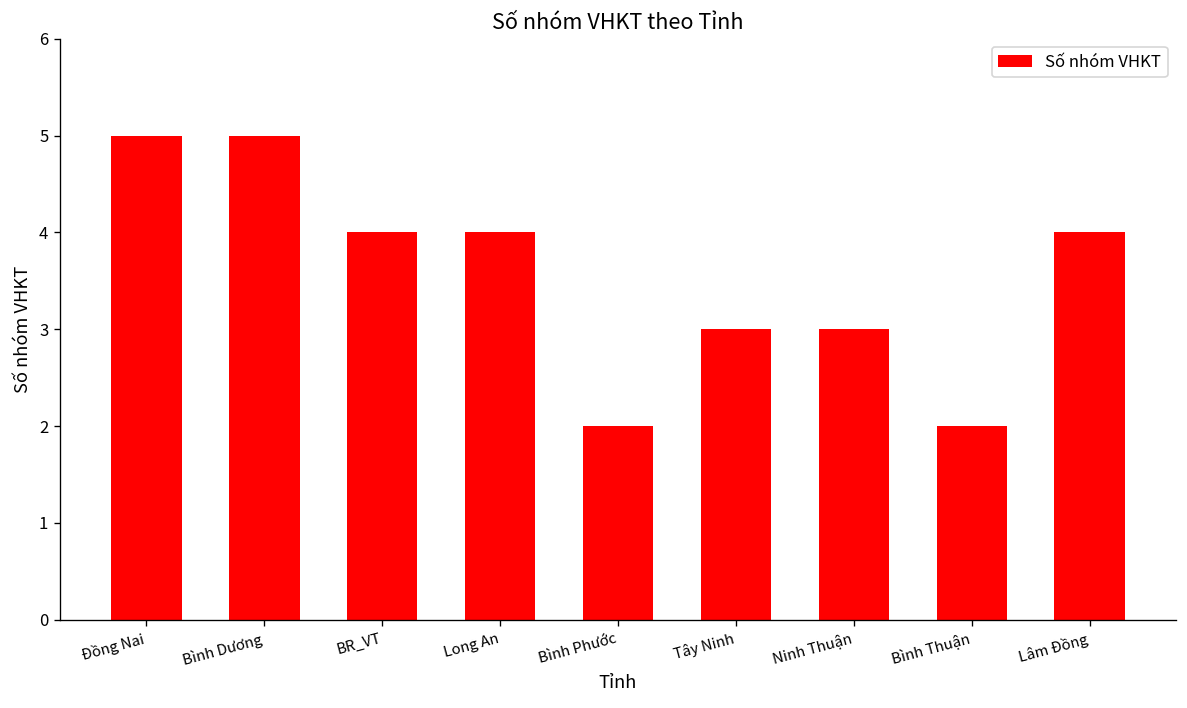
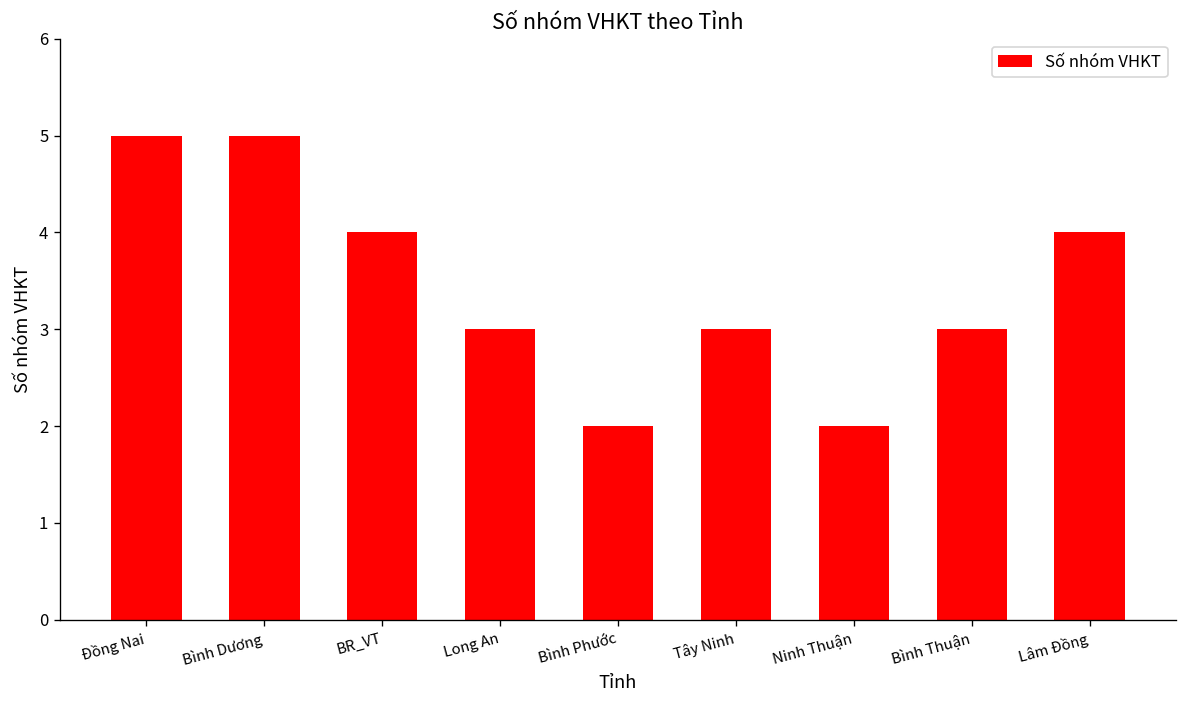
  {
    "Đồng Nai": 5,
    "Bình Dương": 5,
    "BR_VT": 4,
-   "Long An": 4,
+   "Long An": 3,
    "Bình Phước": 2,
    "Tây Ninh": 3,
-   "Ninh Thuận": 3,
-   "Bình Thuận": 2,
+   "Ninh Thuận": 2,
+   "Bình Thuận": 3,
    "Lâm Đồng": 4
  }
